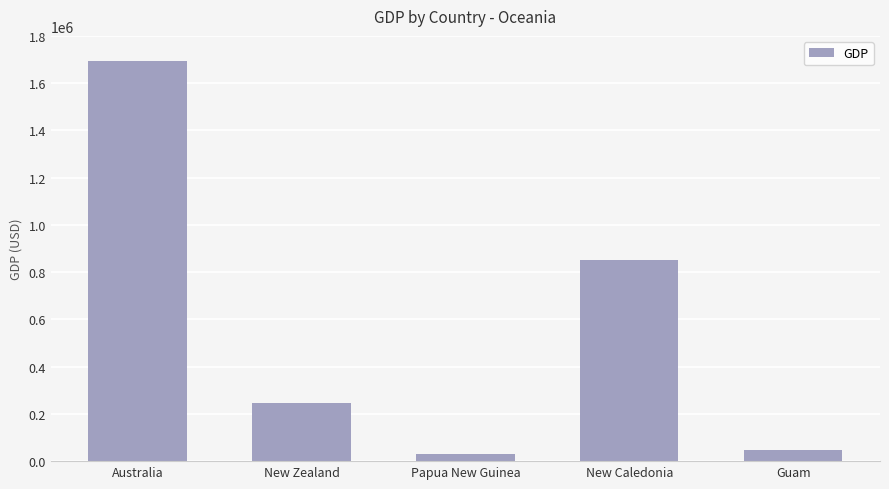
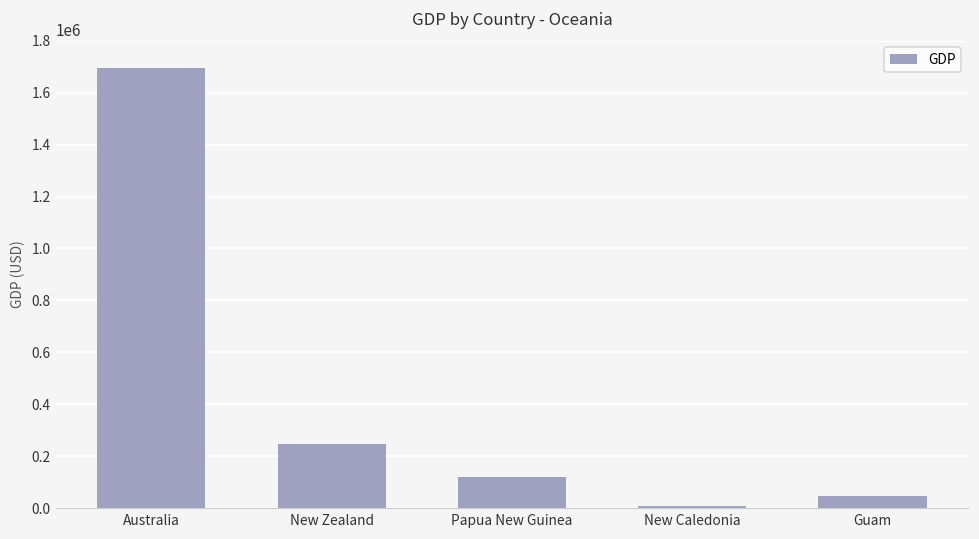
  {
    "Australia": 1690000,
    "New Zealand": 250000,
-   "Papua New Guinea": 30000,
-   "New Caledonia": 850000,
+   "Papua New Guinea": 120000,
+   "New Caledonia": 10000,
    "Guam": 50000
  }
